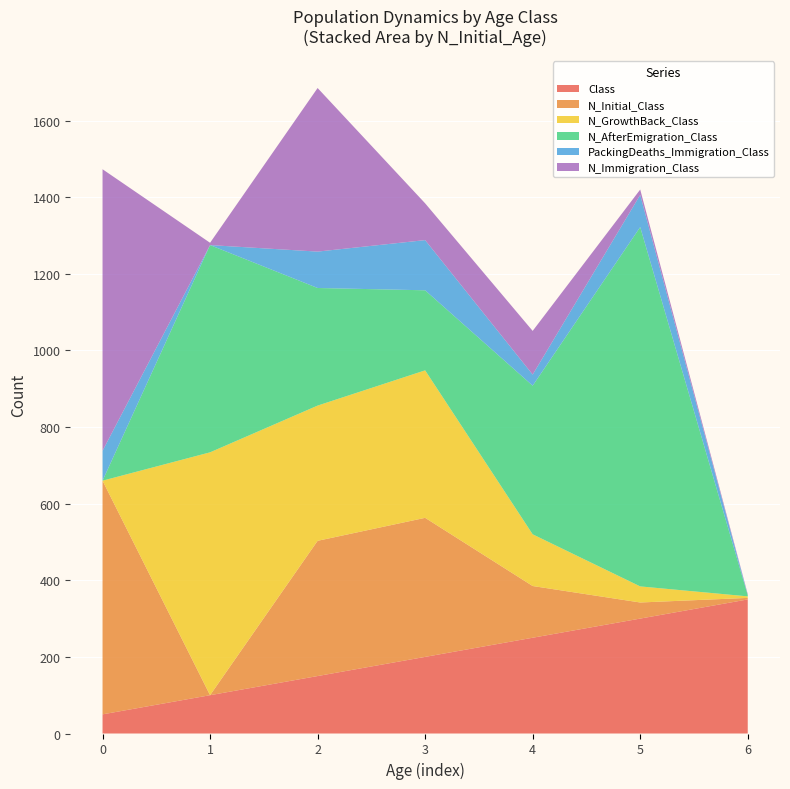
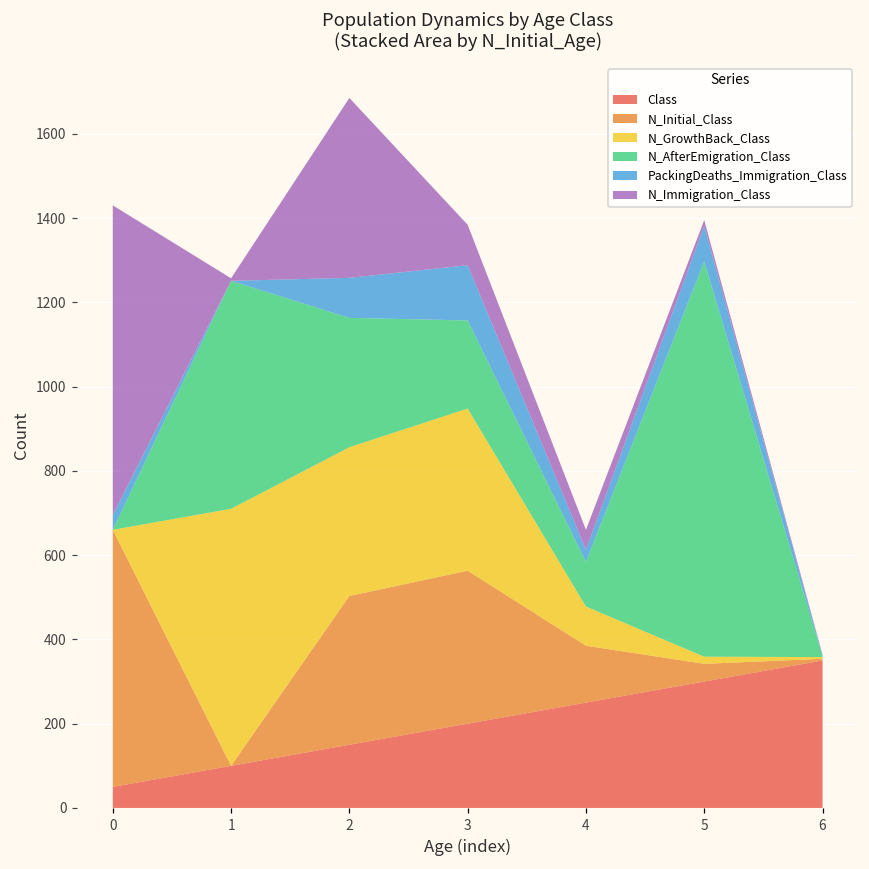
  {
    "N_GrowthBack_Class": {
-     "1": 630,
+     "1": 610,
      "2": 350,
      "3": 390,
-     "4": 140,
-     "5": 40
+     "4": 90,
+     "5": 20
    },
    "N_AfterEmigration_Class": {
      "2": 310,
      "3": 210,
-     "4": 390,
+     "4": 110,
      "5": 940
    },
    "PackingDeaths_Immigration_Class": {
-     "0": 80,
+     "0": 40,
      "2": 100,
      "3": 130,
      "4": 30,
      "5": 80
    },
    "N_Immigration_Class": {
      "0": 740,
      "2": 430,
      "3": 100,
-     "4": 110,
+     "4": 50,
      "5": 10
    }
  }
